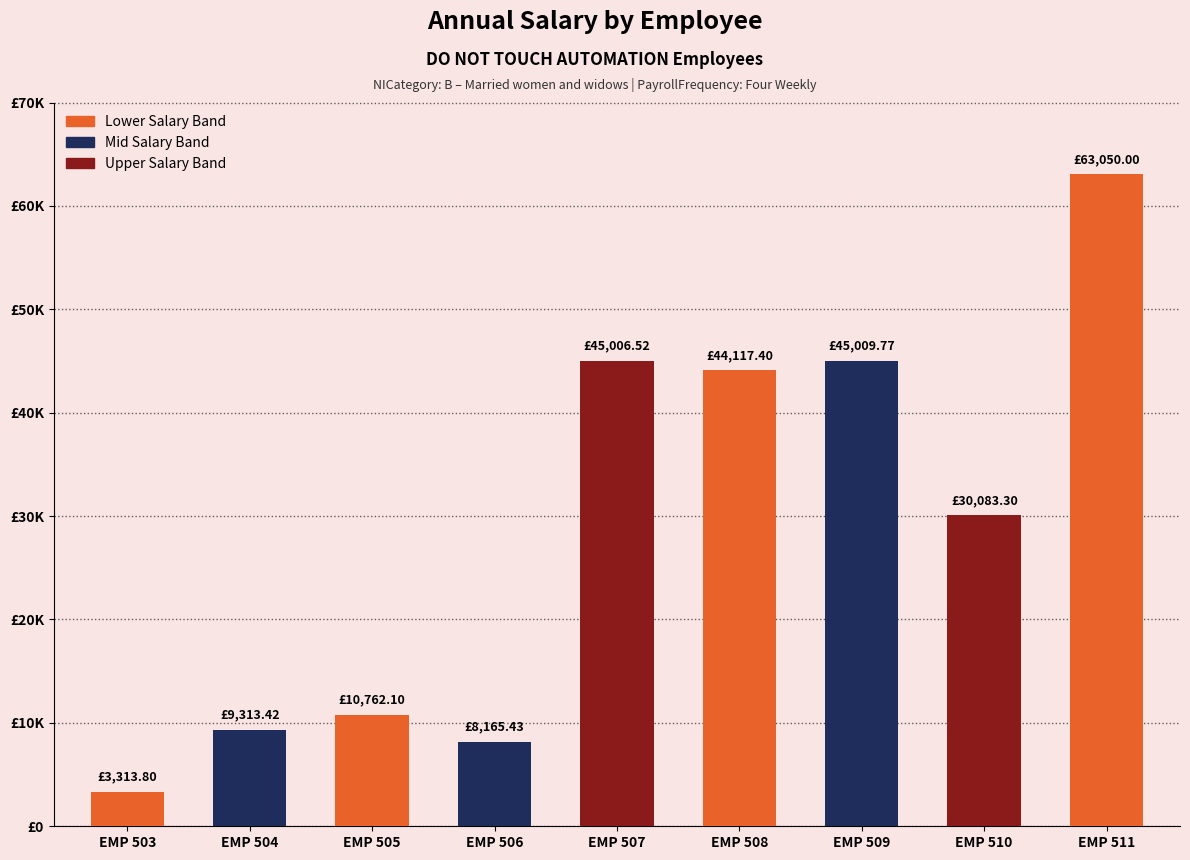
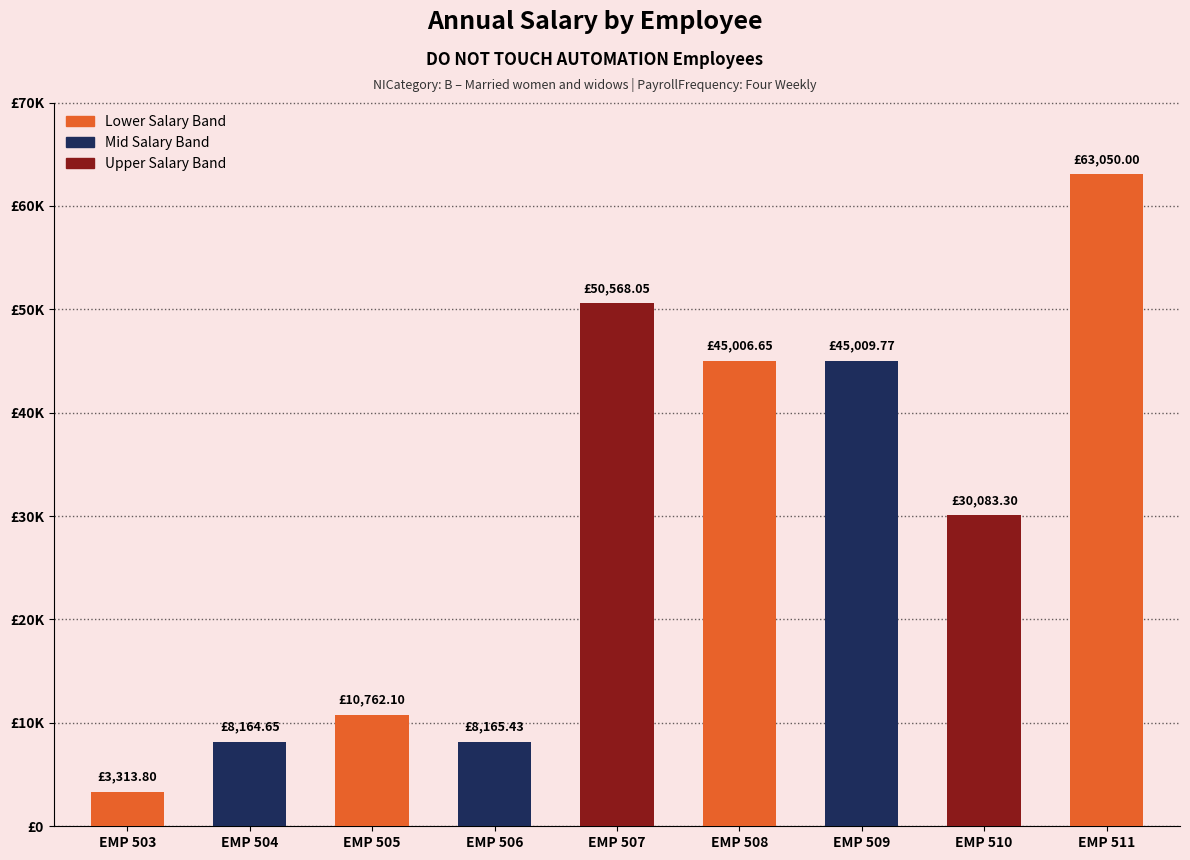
  {
    "EMP 503": "£3,313.80",
-   "EMP 504": "£9,313.42",
+   "EMP 504": "£8,164.65",
    "EMP 505": "£10,762.10",
    "EMP 506": "£8,165.43",
-   "EMP 507": "£45,006.52",
-   "EMP 508": "£44,117.40",
+   "EMP 507": "£50,568.05",
+   "EMP 508": "£45,006.65",
    "EMP 509": "£45,009.77",
    "EMP 510": "£30,083.30",
    "EMP 511": "£63,050.00"
  }
